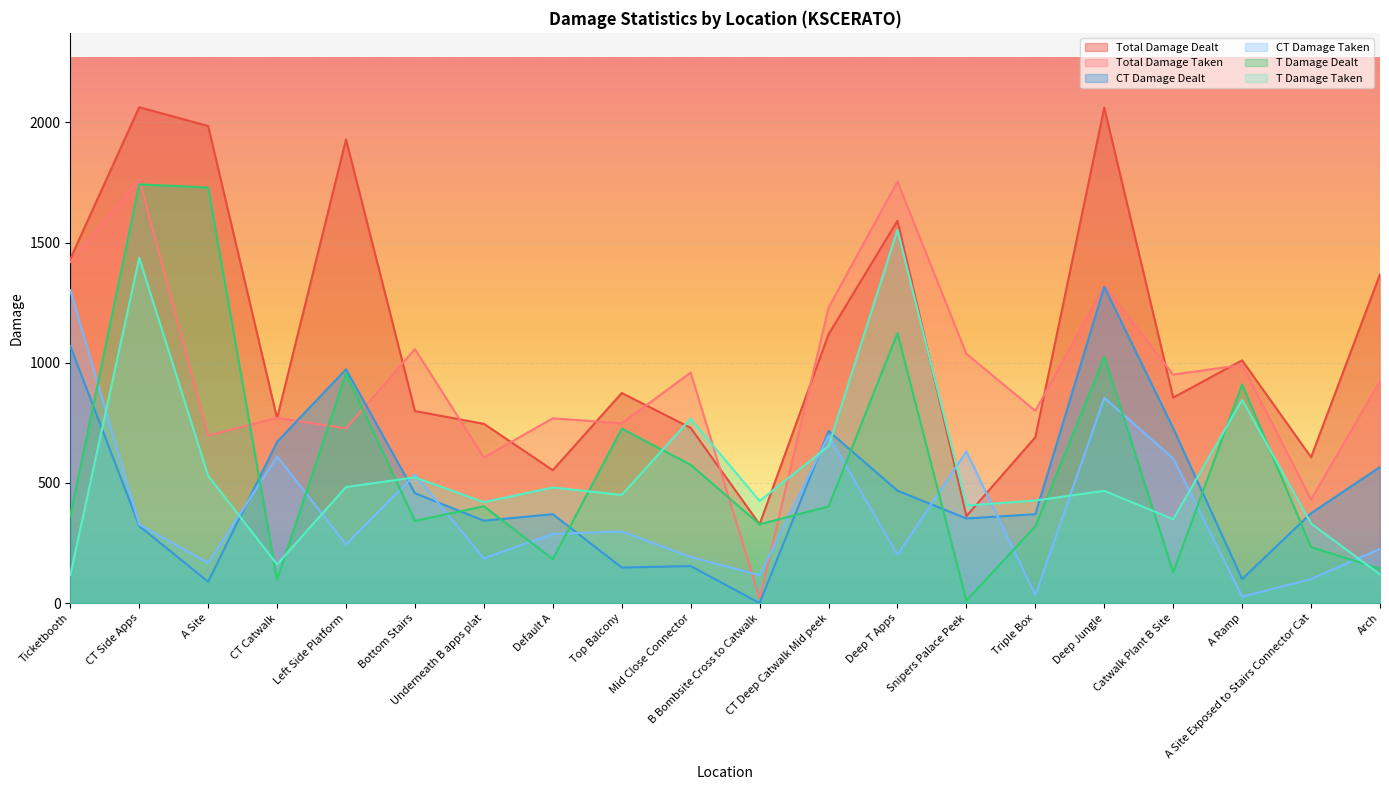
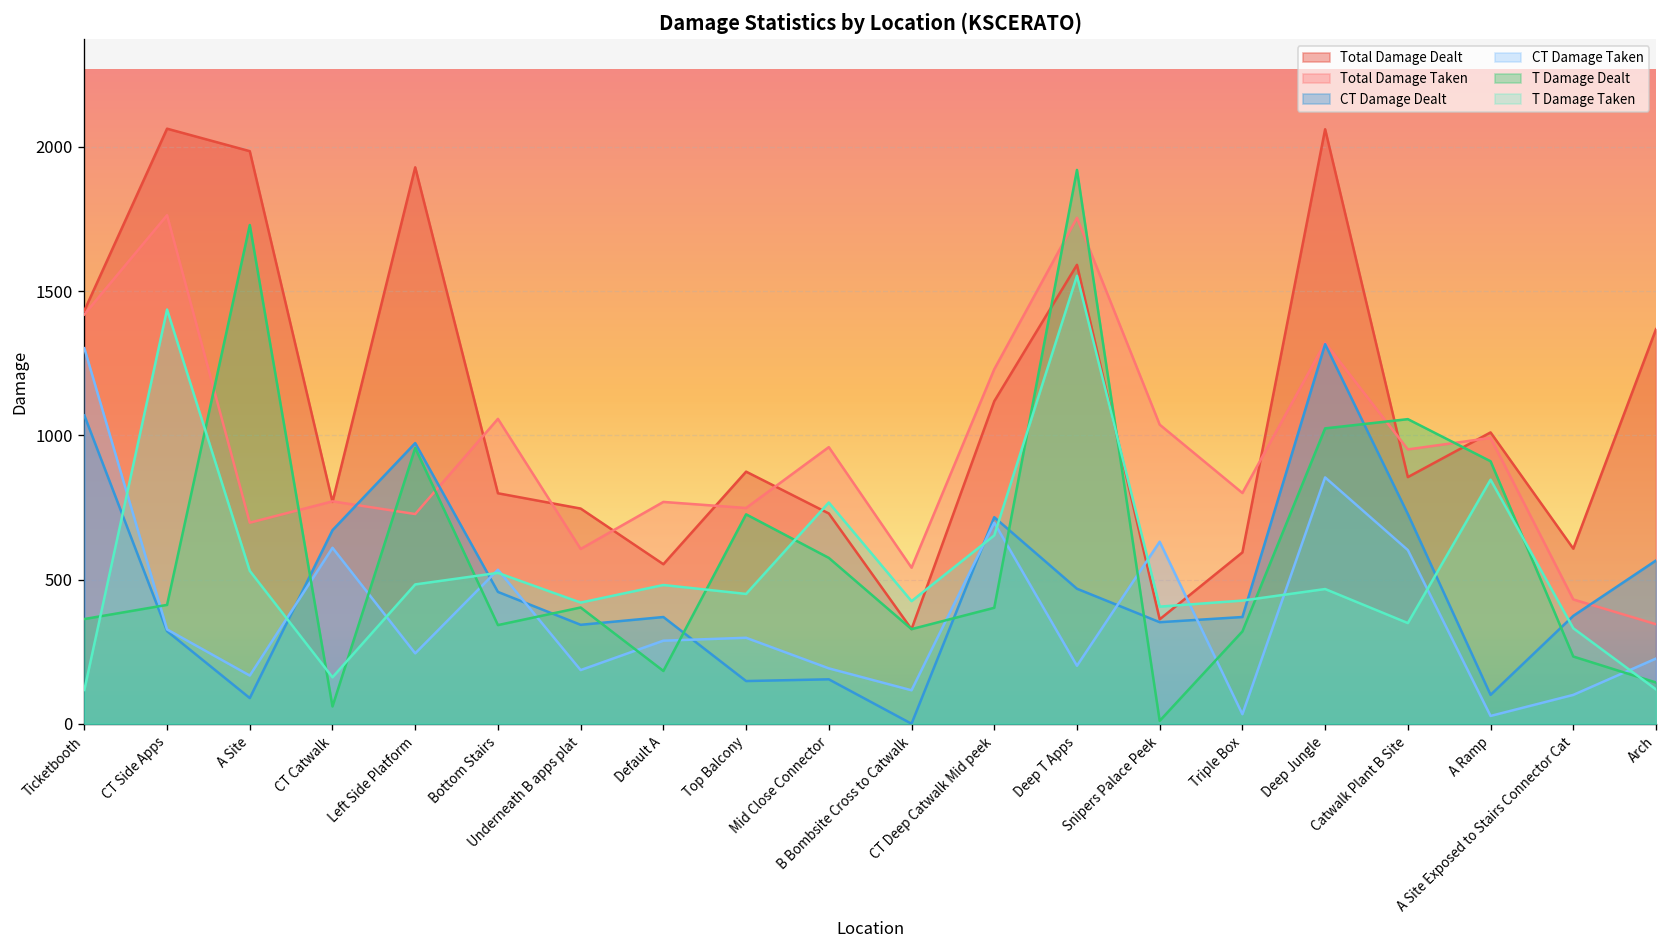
  {
    "Total Damage Dealt": {
      "Ticketbooth": 1430,
      "CT Side Apps": 2060,
      "A Site": 1990,
      "Left Side Platform": 1930,
      "Bottom Stairs": 800,
      "Underneath B apps plat": 750,
      "Default A": 550,
      "Top Balcony": 870,
      "Mid Close Connector": 730,
      "CT Deep Catwalk Mid peek": 1120,
      "Deep T Apps": 1590,
-     "Triple Box": 690,
+     "Triple Box": 590,
      "Deep Jungle": 2060,
      "Catwalk Plant B Site": 860,
      "A Ramp": 1010,
      "A Site Exposed to Stairs Connector Cat": 610,
      "Arch": 1370
    },
    "Total Damage Taken": {
      "Ticketbooth": 1420,
      "CT Side Apps": 1760,
      "A Site": 700,
      "Left Side Platform": 730,
      "Bottom Stairs": 1060,
      "Underneath B apps plat": 610,
      "Default A": 770,
      "Top Balcony": 750,
      "Mid Close Connector": 960,
-     "B Bombsite Cross to Catwalk": 20,
+     "B Bombsite Cross to Catwalk": 540,
      "CT Deep Catwalk Mid peek": 1230,
      "Deep T Apps": 1750,
      "Snipers Palace Peek": 1040,
      "Triple Box": 800,
      "Catwalk Plant B Site": 950,
      "A Ramp": 990,
      "A Site Exposed to Stairs Connector Cat": 430,
-     "Arch": 920
+     "Arch": 350
    },
    "T Damage Dealt": {
      "Ticketbooth": 360,
-     "CT Side Apps": 1740,
+     "CT Side Apps": 410,
      "A Site": 1730,
-     "CT Catwalk": 100,
+     "CT Catwalk": 60,
      "Left Side Platform": 960,
      "Bottom Stairs": 340,
      "Underneath B apps plat": 400,
      "Default A": 180,
      "Top Balcony": 730,
      "Mid Close Connector": 580,
      "CT Deep Catwalk Mid peek": 400,
-     "Deep T Apps": 1120,
+     "Deep T Apps": 1920,
      "Snipers Palace Peek": 10,
      "Triple Box": 320,
      "Deep Jungle": 1020,
-     "Catwalk Plant B Site": 130,
+     "Catwalk Plant B Site": 1060,
      "A Ramp": 910,
      "A Site Exposed to Stairs Connector Cat": 230,
      "Arch": 140
    }
  }
